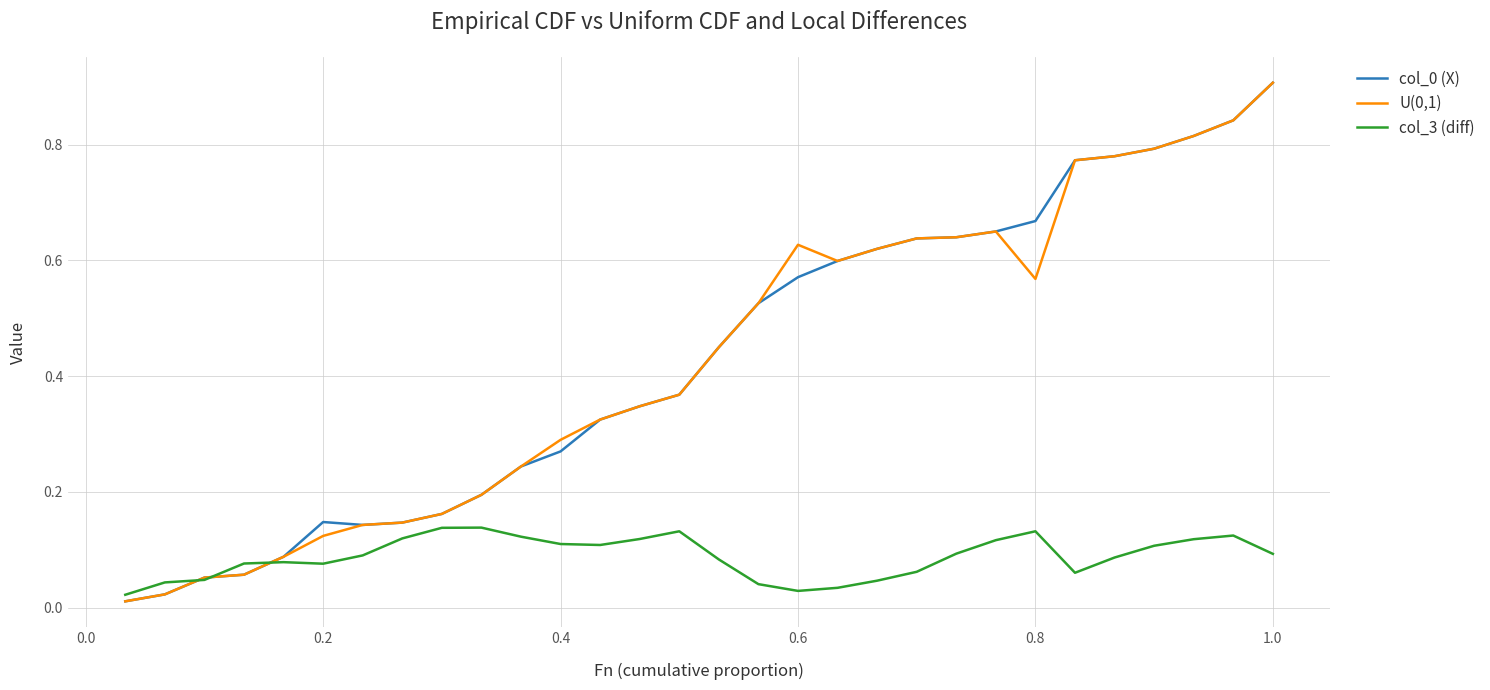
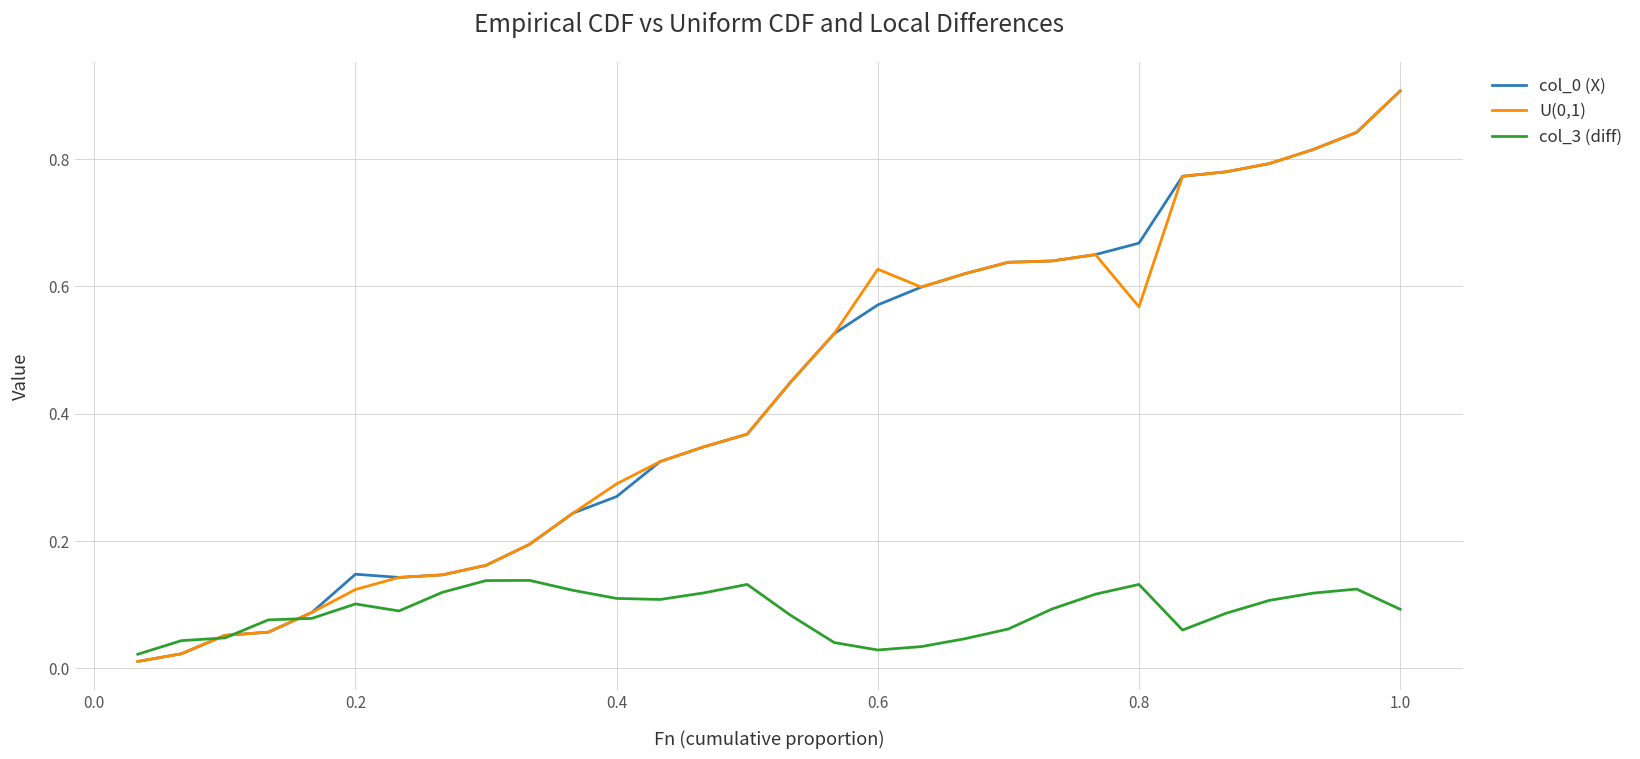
  {
    "col_0 (X)": {
      "0.2": 0.15,
      "0.4": 0.27,
      "0.6": 0.57,
      "0.8": 0.67
    },
    "U(0,1)": {
      "0.2": 0.12,
      "0.4": 0.29,
      "0.6": 0.63,
      "0.8": 0.57
    },
    "col_3 (diff)": {
-     "0.2": 0.08,
+     "0.2": 0.10,
      "0.4": 0.11,
      "0.6": 0.03,
      "0.8": 0.13,
      "1.0": 0.09
    }
  }
